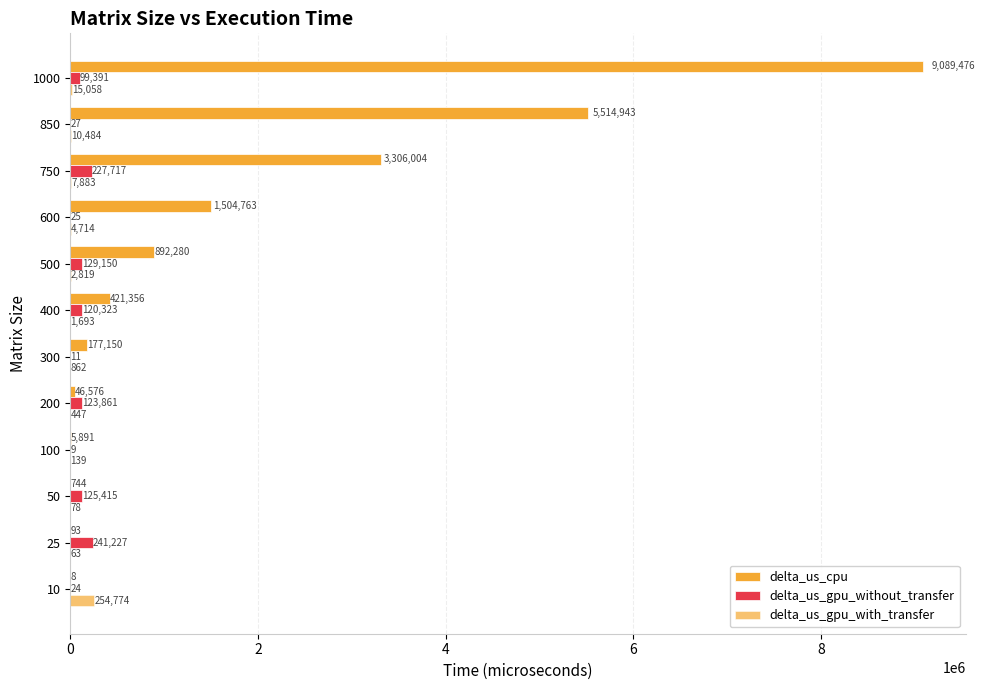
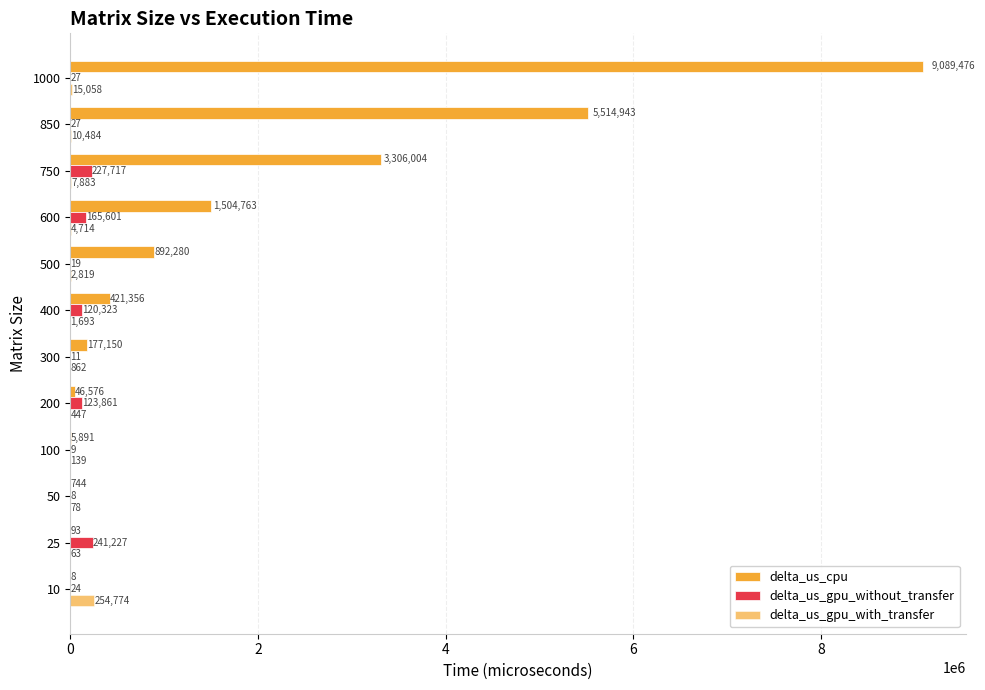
  {
    "delta_us_gpu_without_transfer": {
-     "1000": "99,391",
+     "1000": "27",
      "850": "27",
      "750": "227,717",
-     "600": "25",
-     "500": "129,150",
+     "600": "165,601",
+     "500": "19",
      "400": "120,323",
      "300": "11",
      "200": "123,861",
      "100": "9",
-     "50": "125,415",
+     "50": "8",
      "25": "241,227",
      "10": "24"
    }
  }
